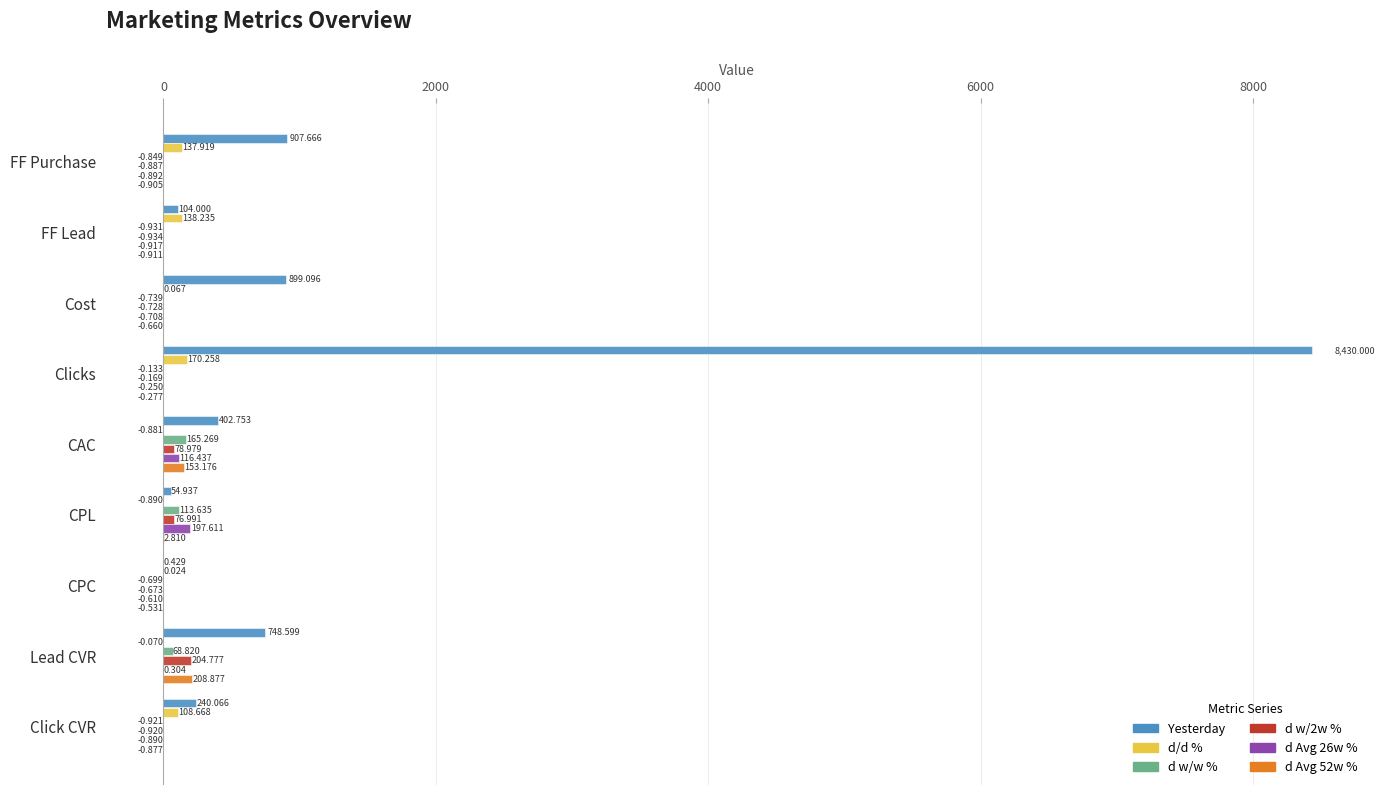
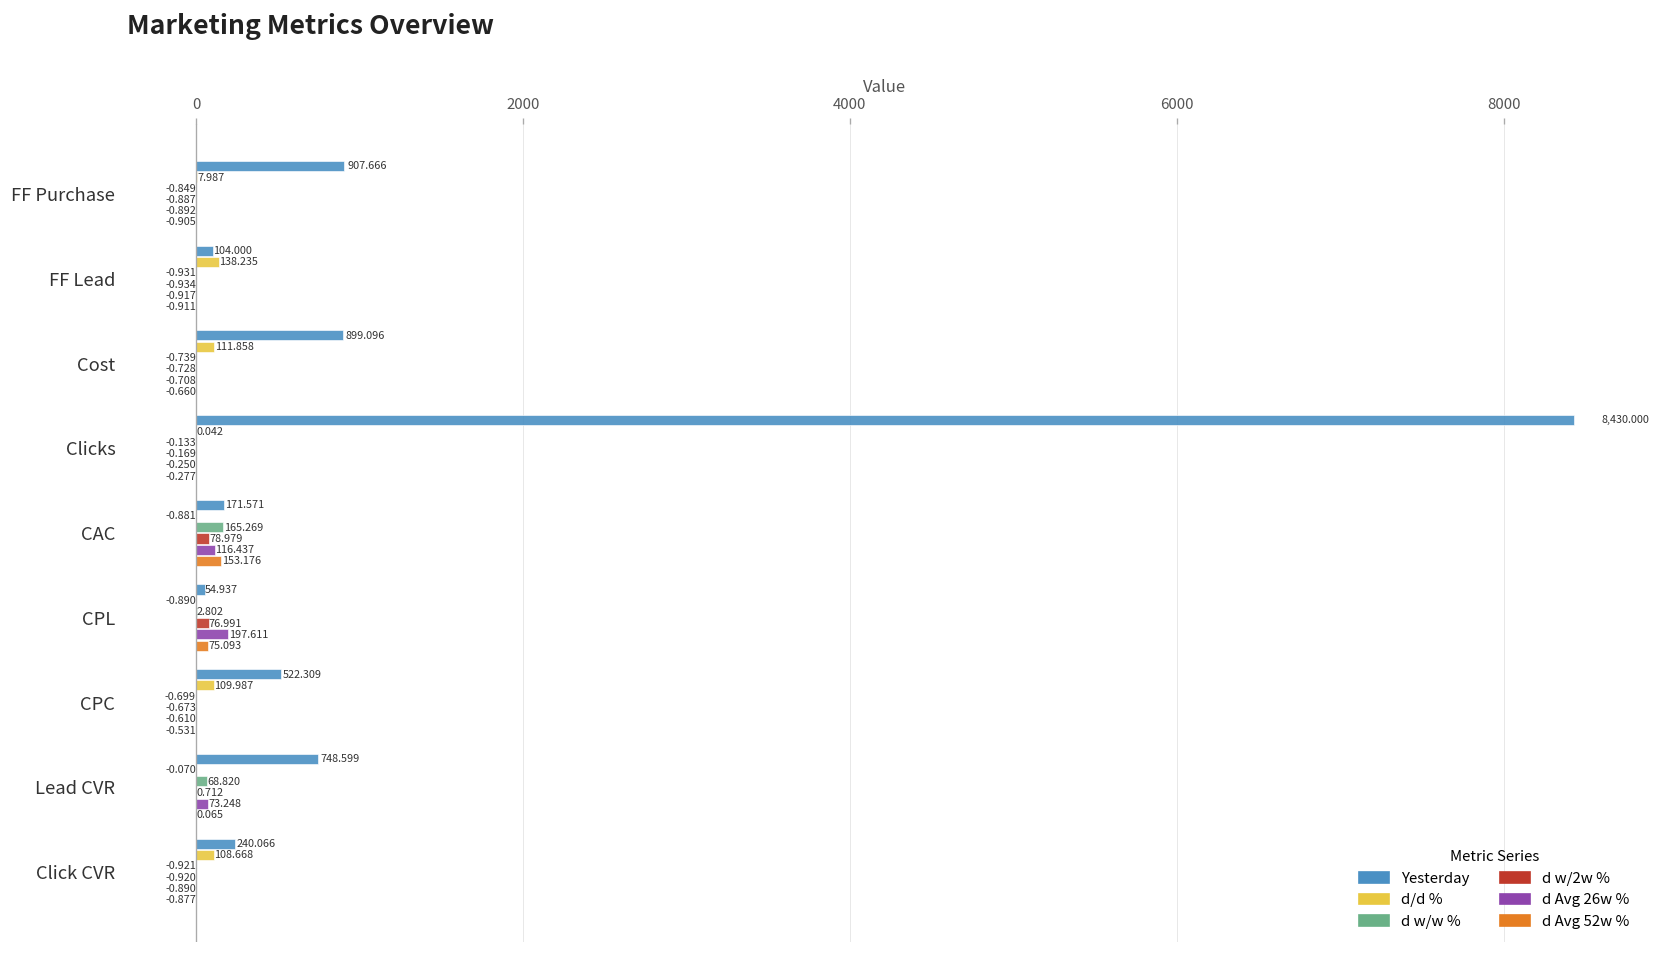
  {
    "Yesterday": {
      "FF Purchase": "907.666",
      "FF Lead": "104.000",
      "Cost": "899.096",
      "Clicks": "8,430.000",
-     "CAC": "402.753",
+     "CAC": "171.571",
      "CPL": "54.937",
-     "CPC": "0.429",
+     "CPC": "522.309",
      "Lead CVR": "748.599",
      "Click CVR": "240.066"
    },
    "d/d %": {
-     "FF Purchase": "137.919",
+     "FF Purchase": "7.987",
      "FF Lead": "138.235",
-     "Cost": "0.067",
-     "Clicks": "170.258",
+     "Cost": "111.858",
+     "Clicks": "0.042",
      "CAC": "-0.881",
      "CPL": "-0.890",
-     "CPC": "0.024",
+     "CPC": "109.987",
      "Lead CVR": "-0.070",
      "Click CVR": "108.668"
    },
    "d w/w %": {
      "FF Purchase": "-0.849",
      "FF Lead": "-0.931",
      "Cost": "-0.739",
      "Clicks": "-0.133",
      "CAC": "165.269",
-     "CPL": "113.635",
+     "CPL": "2.802",
      "CPC": "-0.699",
      "Lead CVR": "68.820",
      "Click CVR": "-0.921"
    },
    "d w/2w %": {
      "FF Purchase": "-0.887",
      "FF Lead": "-0.934",
      "Cost": "-0.728",
      "Clicks": "-0.169",
      "CAC": "78.979",
      "CPL": "76.991",
      "CPC": "-0.673",
-     "Lead CVR": "204.777",
+     "Lead CVR": "0.712",
      "Click CVR": "-0.920"
    },
    "d Avg 26w %": {
      "FF Purchase": "-0.892",
      "FF Lead": "-0.917",
      "Cost": "-0.708",
      "Clicks": "-0.250",
      "CAC": "116.437",
      "CPL": "197.611",
      "CPC": "-0.610",
-     "Lead CVR": "0.304",
+     "Lead CVR": "73.248",
      "Click CVR": "-0.890"
    },
    "d Avg 52w %": {
      "FF Purchase": "-0.905",
      "FF Lead": "-0.911",
      "Cost": "-0.660",
      "Clicks": "-0.277",
      "CAC": "153.176",
-     "CPL": "2.810",
+     "CPL": "75.093",
      "CPC": "-0.531",
-     "Lead CVR": "208.877",
+     "Lead CVR": "0.065",
      "Click CVR": "-0.877"
    }
  }
